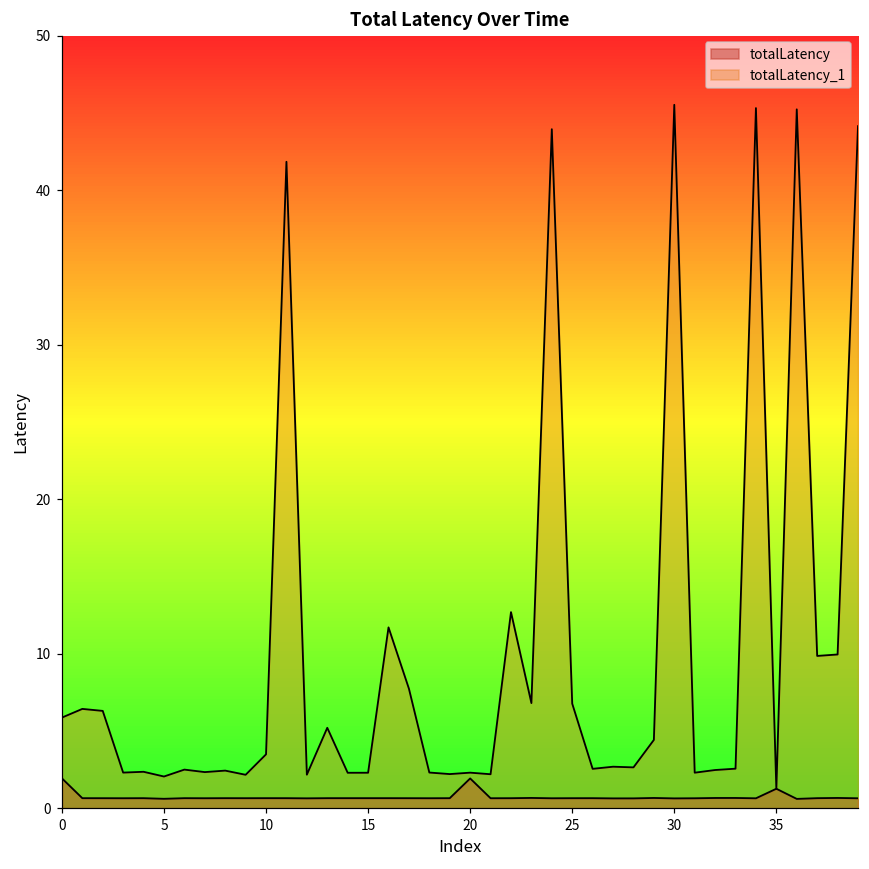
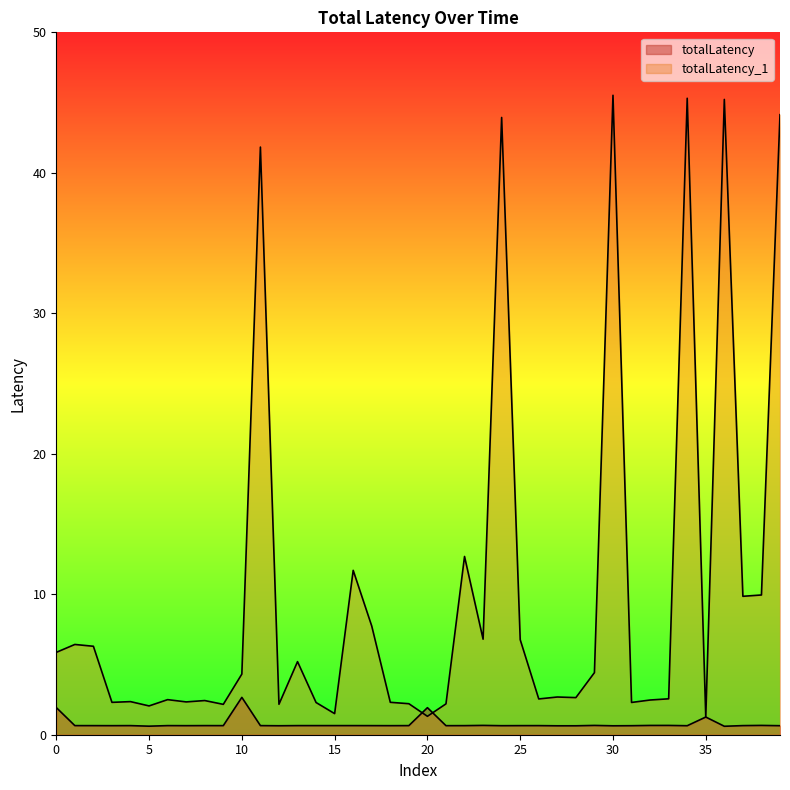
  {
    "totalLatency": {
      "0": 1.9,
      "5": 0.6,
-     "10": 0.6,
+     "10": 2.7,
      "15": 0.6,
      "20": 1.9,
      "25": 0.6,
      "30": 0.6
    },
    "totalLatency_1": {
      "0": 5.9,
      "5": 2.1,
-     "10": 3.5,
-     "15": 2.3,
-     "20": 2.3,
+     "10": 4.3,
+     "15": 1.5,
+     "20": 1.3,
      "25": 6.8,
      "30": 45.5
    }
  }
